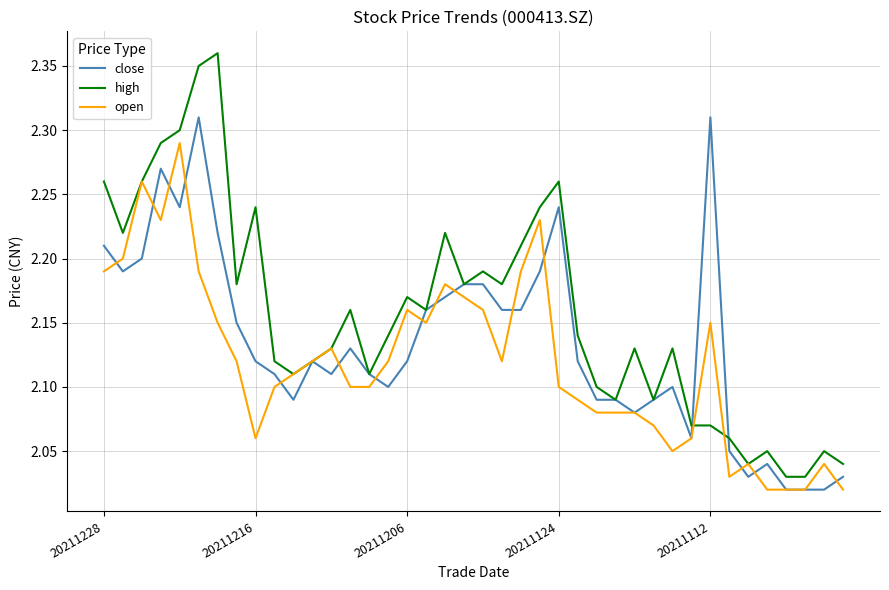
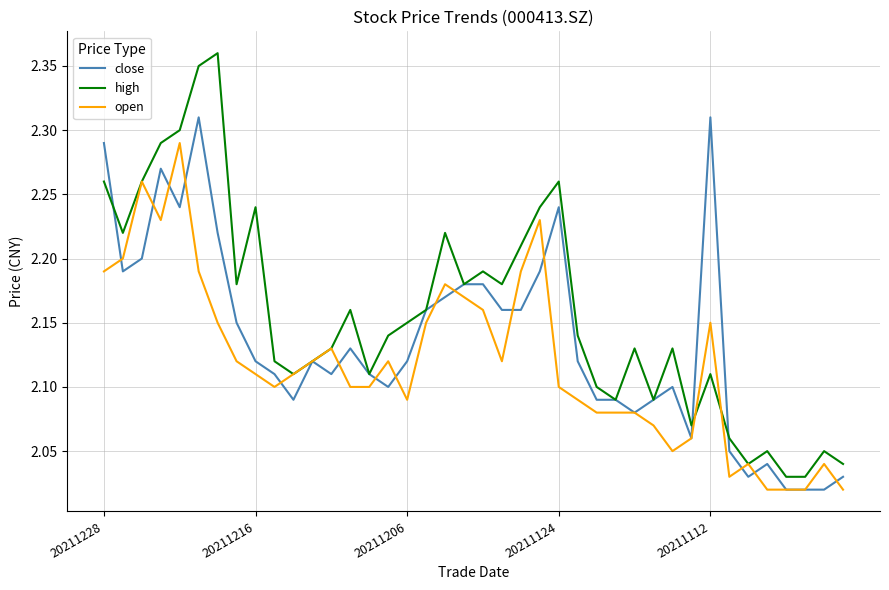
  {
    "close": {
-     "20211228": 2.21,
+     "20211228": 2.29,
      "20211216": 2.12,
      "20211206": 2.12,
      "20211124": 2.24,
      "20211112": 2.31
    },
    "high": {
      "20211228": 2.26,
      "20211216": 2.24,
-     "20211206": 2.17,
+     "20211206": 2.15,
      "20211124": 2.26,
-     "20211112": 2.07
+     "20211112": 2.11
    },
    "open": {
      "20211228": 2.19,
-     "20211216": 2.06,
-     "20211206": 2.16,
+     "20211216": 2.11,
+     "20211206": 2.09,
      "20211124": 2.10,
      "20211112": 2.15
    }
  }
